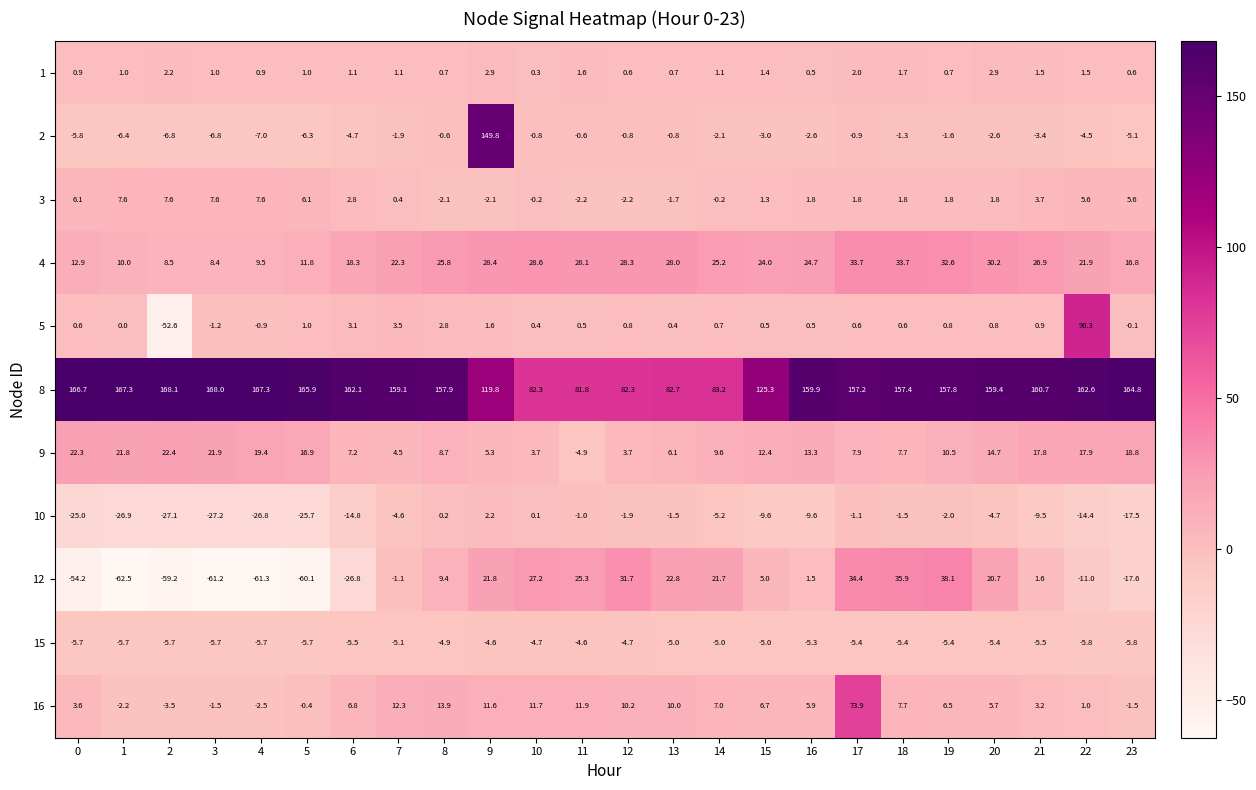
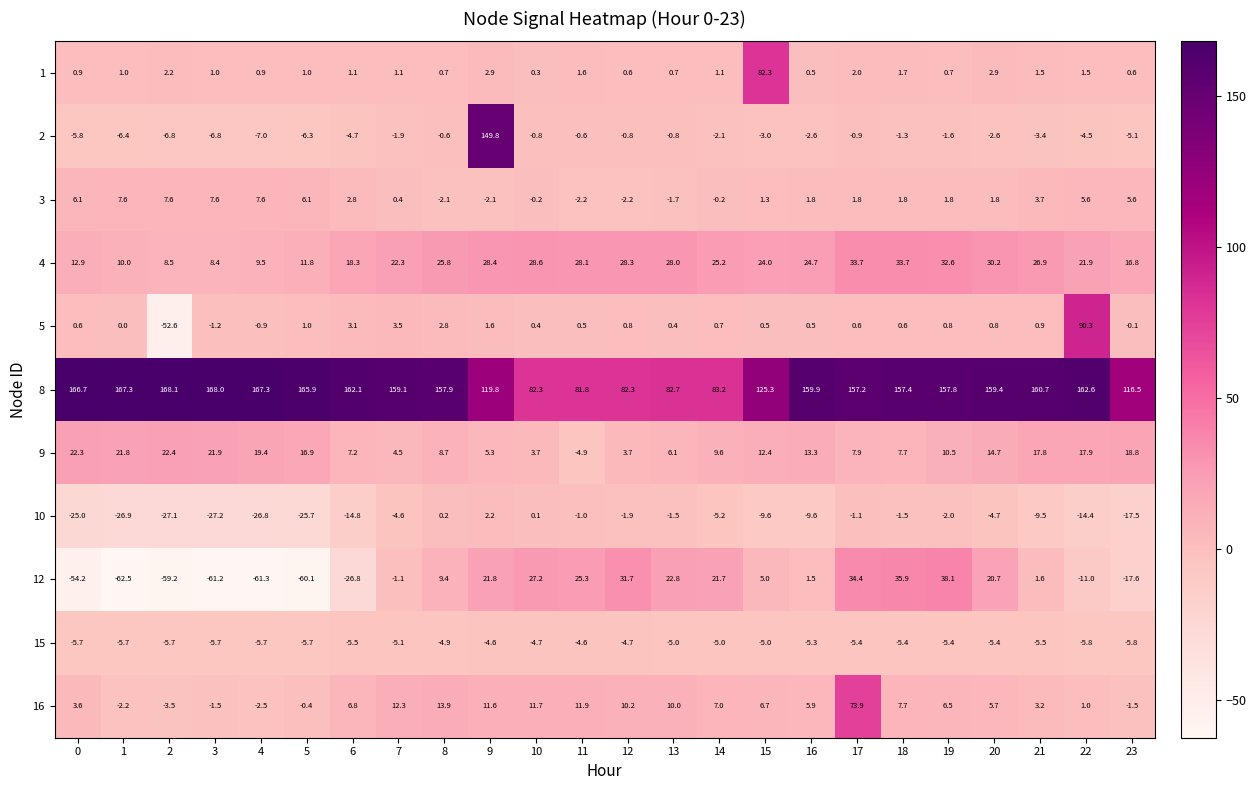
  {
    "1": {
      "0": 0.9,
      "1": 1.0,
      "2": 2.2,
      "3": 1.0,
      "4": 0.9,
      "5": 1.0,
      "6": 1.1,
      "7": 1.1,
      "8": 0.7,
      "9": 2.9,
      "10": 0.3,
      "11": 1.6,
      "12": 0.6,
      "13": 0.7,
      "14": 1.1,
-     "15": 1.4,
+     "15": 82.3,
      "16": 0.5,
      "17": 2.0,
      "18": 1.7,
      "19": 0.7,
      "20": 2.9,
      "21": 1.5,
      "22": 1.5,
      "23": 0.6
    },
    "8": {
      "0": 166.7,
      "1": 167.3,
      "2": 168.1,
      "3": 168.0,
      "4": 167.3,
      "5": 165.9,
      "6": 162.1,
      "7": 159.1,
      "8": 157.9,
      "9": 119.8,
      "10": 82.3,
      "11": 81.8,
      "12": 82.3,
      "13": 82.7,
      "14": 83.2,
      "15": 125.3,
      "16": 159.9,
      "17": 157.2,
      "18": 157.4,
      "19": 157.8,
      "20": 159.4,
      "21": 160.7,
      "22": 162.6,
-     "23": 164.8
+     "23": 116.5
    }
  }
